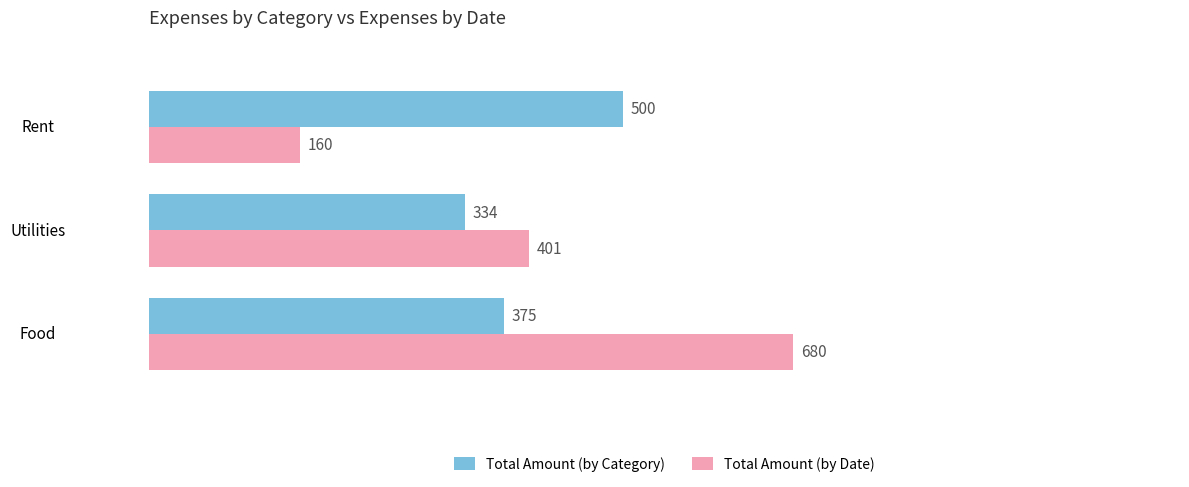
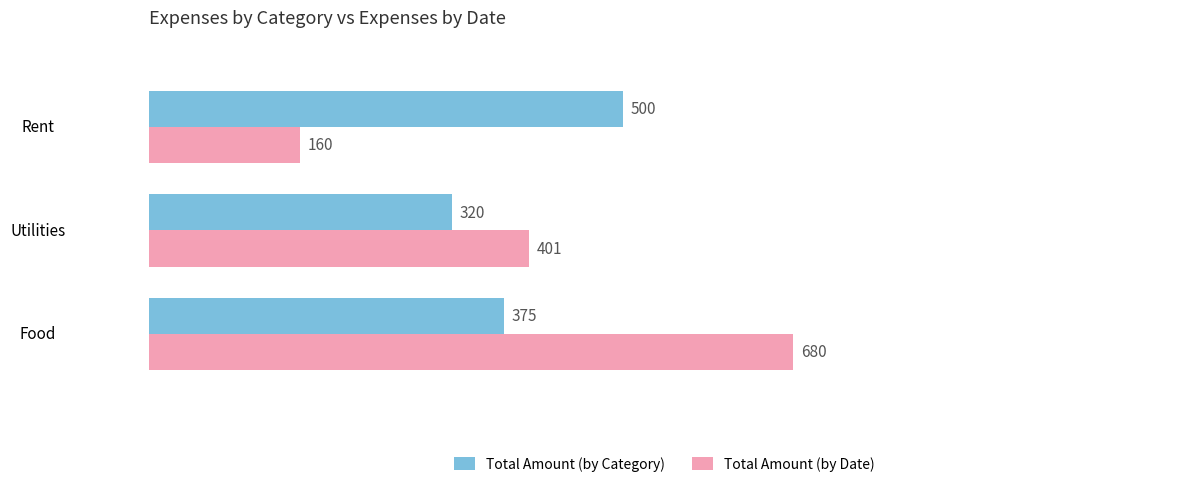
  {
    "Total Amount (by Category)": {
      "Rent": 500,
-     "Utilities": 334,
+     "Utilities": 320,
      "Food": 375
    },
    "Total Amount (by Date)": {
      "Rent": 160,
      "Utilities": 401,
      "Food": 680
    }
  }
